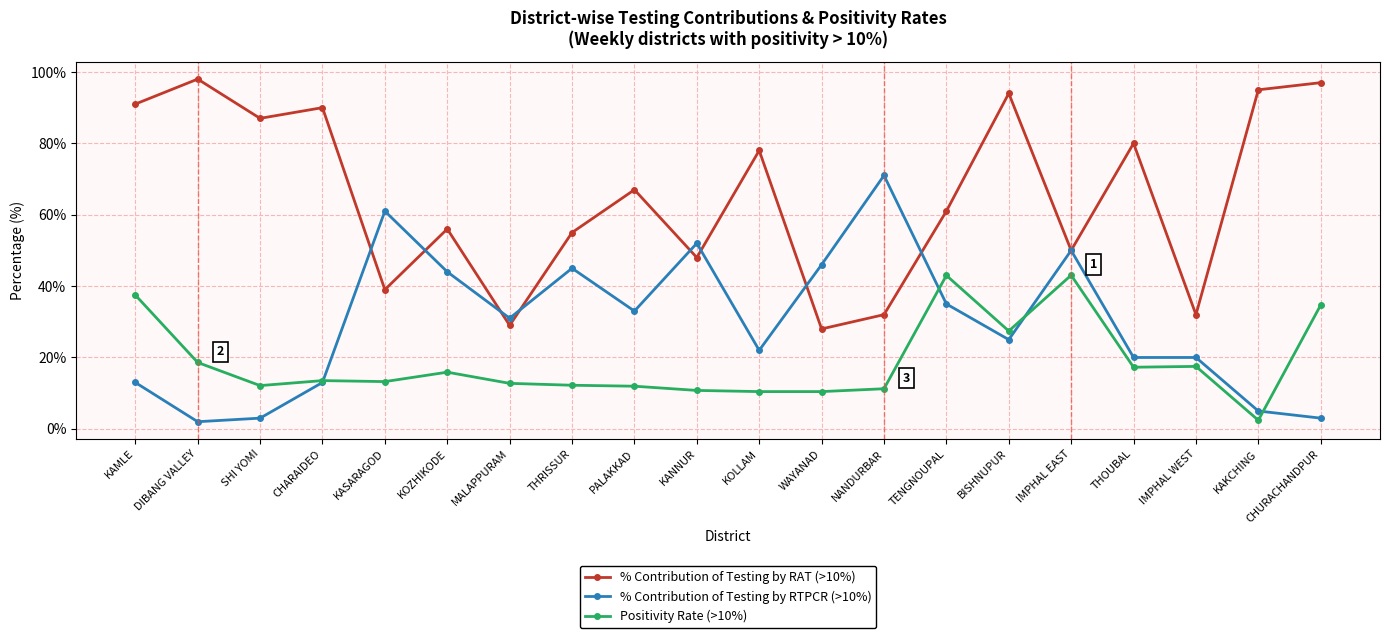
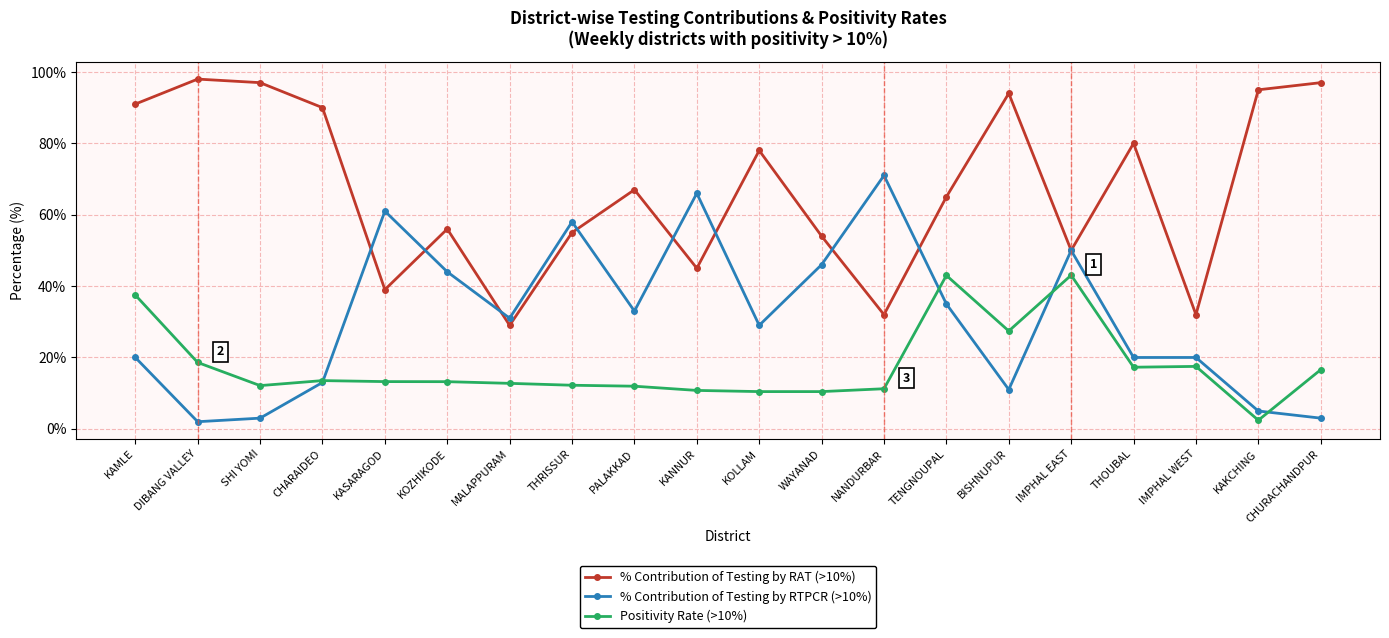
  {
    "% Contribution of Testing by RAT (>10%)": {
      "KAMLE": "91%",
      "DIBANG VALLEY": "98%",
-     "SHI YOMI": "87%",
+     "SHI YOMI": "97%",
      "CHARAIDEO": "90%",
      "KASARAGOD": "39%",
      "KOZHIKODE": "56%",
      "MALAPPURAM": "29%",
      "THRISSUR": "55%",
      "PALAKKAD": "67%",
-     "KANNUR": "48%",
+     "KANNUR": "45%",
      "KOLLAM": "78%",
-     "WAYANAD": "28%",
+     "WAYANAD": "54%",
      "NANDURBAR": "32%",
-     "TENGNOUPAL": "61%",
+     "TENGNOUPAL": "65%",
      "BISHNUPUR": "94%",
      "THOUBAL": "80%",
      "IMPHAL WEST": "32%",
      "KAKCHING": "95%",
      "CHURACHANDPUR": "97%"
    },
    "% Contribution of Testing by RTPCR (>10%)": {
-     "KAMLE": "13%",
+     "KAMLE": "20%",
      "DIBANG VALLEY": "2%",
      "SHI YOMI": "3%",
      "KASARAGOD": "61%",
      "KOZHIKODE": "44%",
      "MALAPPURAM": "31%",
-     "THRISSUR": "45%",
+     "THRISSUR": "58%",
      "PALAKKAD": "33%",
-     "KANNUR": "52%",
-     "KOLLAM": "22%",
+     "KANNUR": "66%",
+     "KOLLAM": "29%",
      "WAYANAD": "46%",
      "NANDURBAR": "71%",
      "TENGNOUPAL": "35%",
-     "BISHNUPUR": "25%",
+     "BISHNUPUR": "11%",
      "THOUBAL": "20%",
      "IMPHAL WEST": "20%",
      "KAKCHING": "5%",
      "CHURACHANDPUR": "3%"
    },
    "Positivity Rate (>10%)": {
      "KAMLE": "38%",
      "SHI YOMI": "12%",
      "KASARAGOD": "13%",
-     "KOZHIKODE": "16%",
+     "KOZHIKODE": "13%",
      "MALAPPURAM": "13%",
      "THRISSUR": "12%",
      "PALAKKAD": "12%",
      "KANNUR": "11%",
      "KOLLAM": "10%",
      "WAYANAD": "10%",
      "TENGNOUPAL": "43%",
      "BISHNUPUR": "27%",
      "THOUBAL": "17%",
      "IMPHAL WEST": "18%",
      "KAKCHING": "2%",
-     "CHURACHANDPUR": "35%"
+     "CHURACHANDPUR": "17%"
    }
  }
